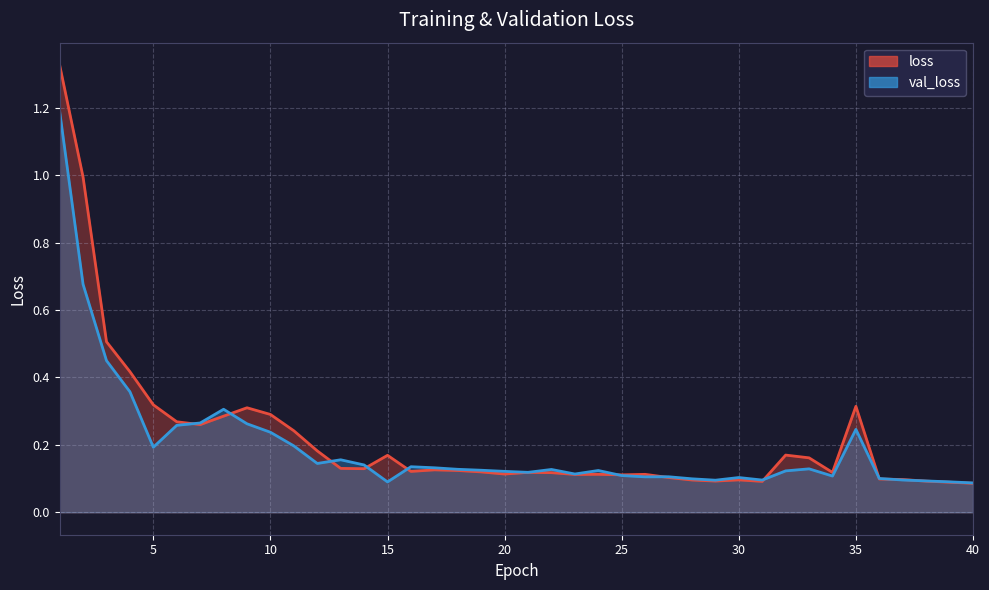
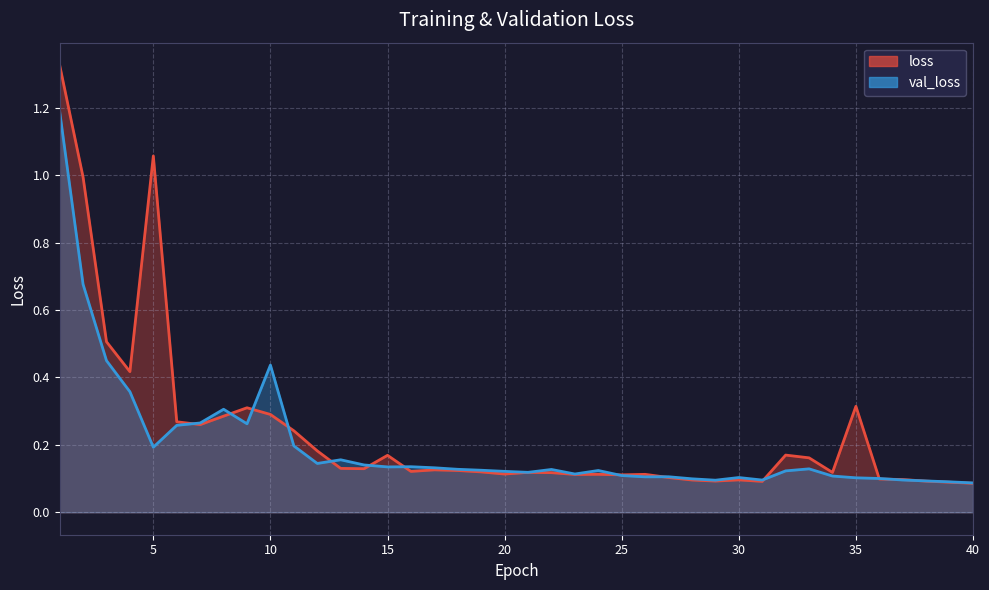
  {
    "loss": {
-     "5": 0.32,
+     "5": 1.06,
      "10": 0.29,
      "15": 0.17,
      "20": 0.11,
      "35": 0.31
    },
    "val_loss": {
      "5": 0.19,
-     "10": 0.24,
-     "15": 0.09,
+     "10": 0.44,
+     "15": 0.13,
      "20": 0.12,
-     "35": 0.25
+     "35": 0.10
    }
  }
